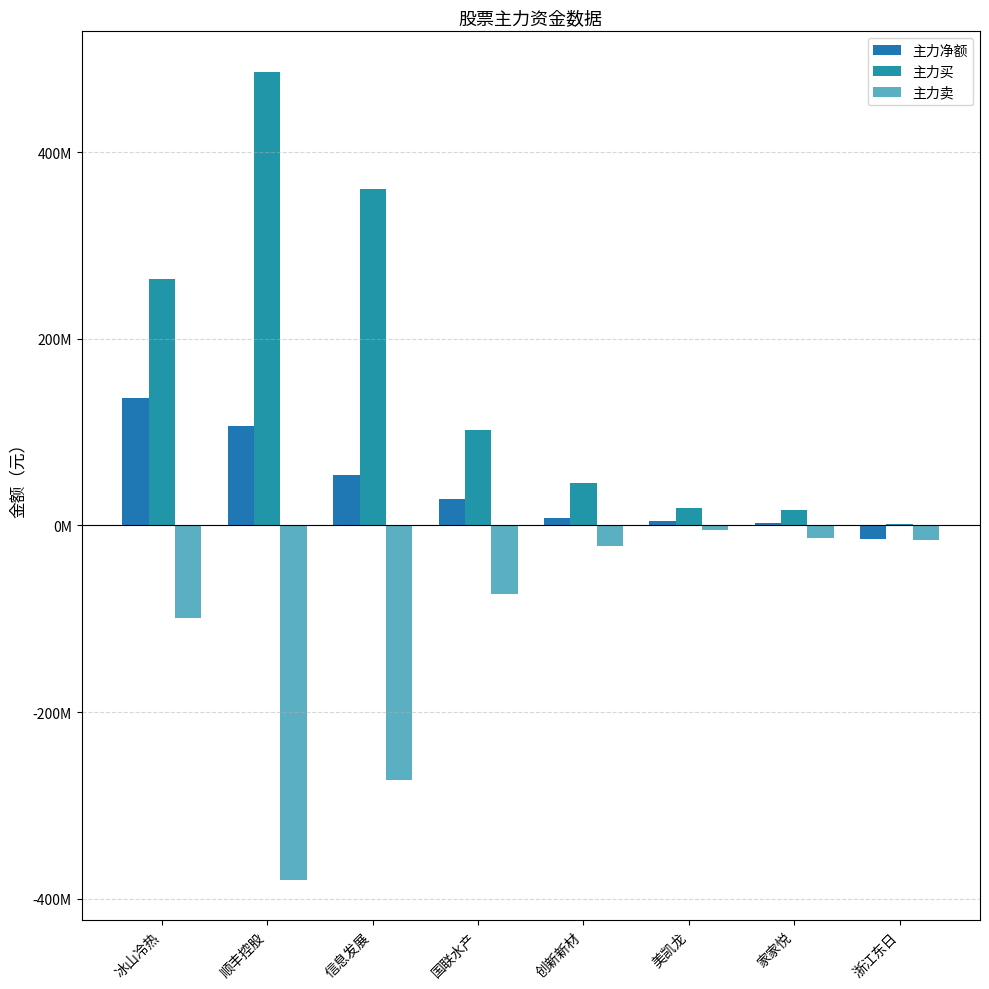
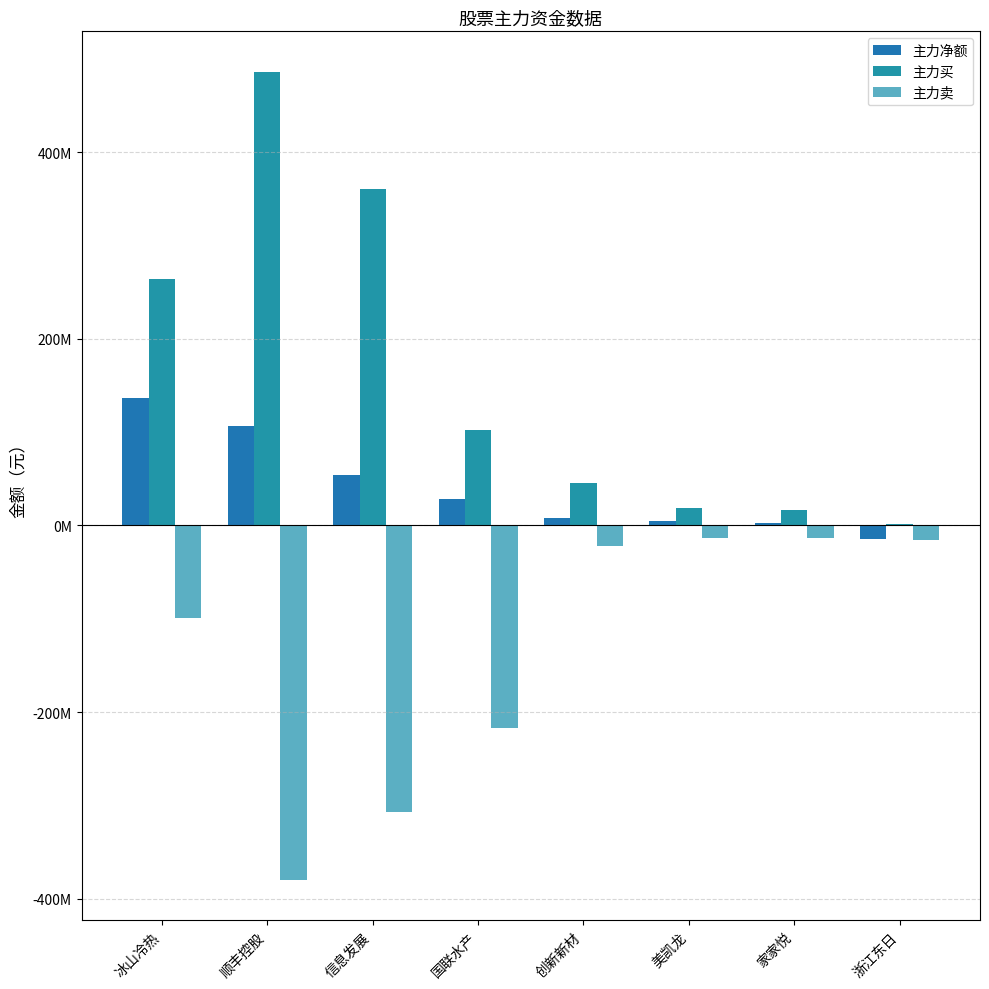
  {
    "主力卖": {
      "冰山冷热": -100000000,
      "顺丰控股": -380000000,
-     "信息发展": -270000000,
-     "国联水产": -70000000,
+     "信息发展": -310000000,
+     "国联水产": -220000000,
      "创新新材": -20000000,
-     "美凯龙": 0,
+     "美凯龙": -10000000,
      "家家悦": -10000000,
      "浙江东日": -20000000
    }
  }
